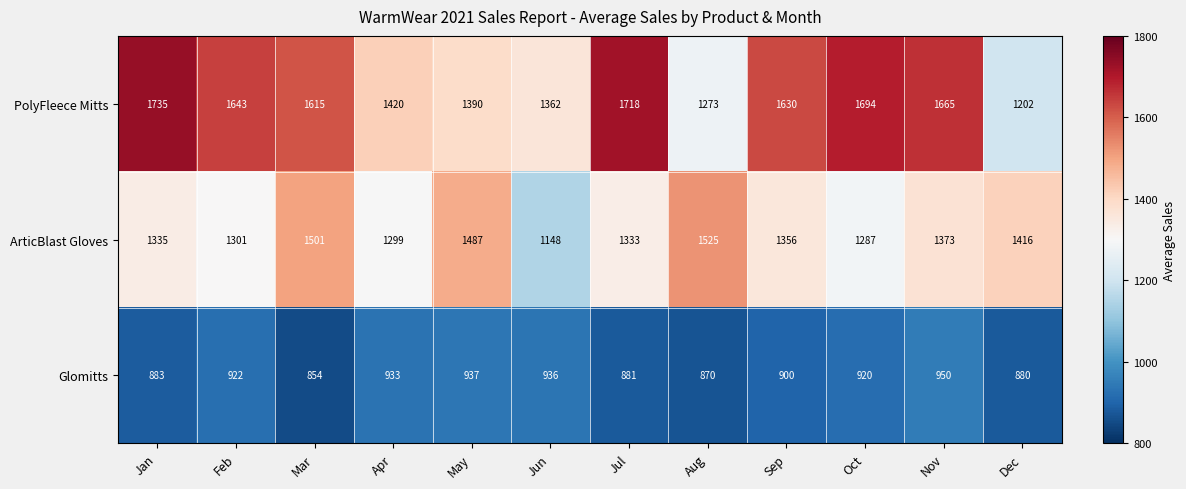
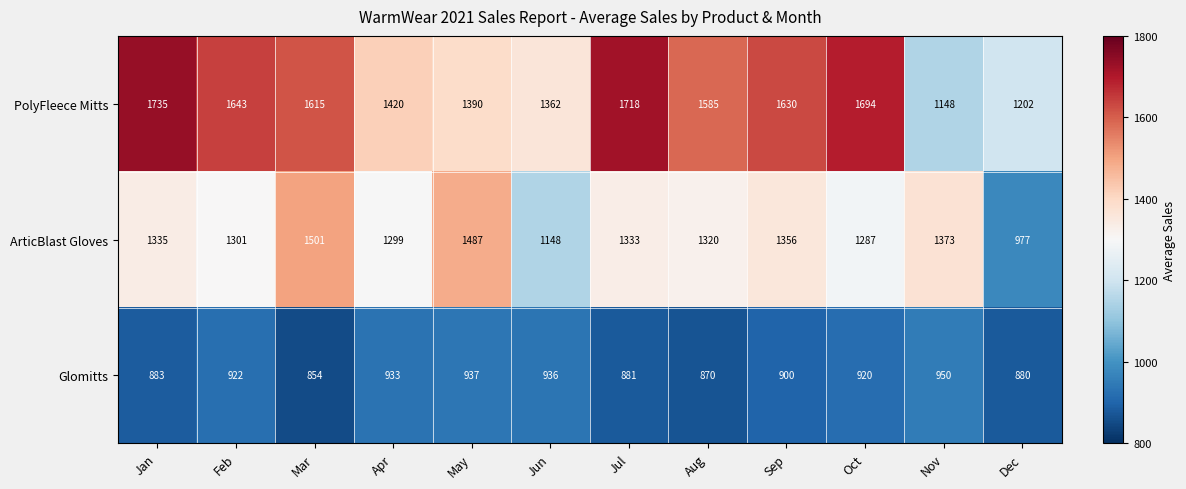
  {
    "PolyFleece Mitts": {
      "Jan": 1735,
      "Feb": 1643,
      "Mar": 1615,
      "Apr": 1420,
      "May": 1390,
      "Jun": 1362,
      "Jul": 1718,
-     "Aug": 1273,
+     "Aug": 1585,
      "Sep": 1630,
      "Oct": 1694,
-     "Nov": 1665,
+     "Nov": 1148,
      "Dec": 1202
    },
    "ArticBlast Gloves": {
      "Jan": 1335,
      "Feb": 1301,
      "Mar": 1501,
      "Apr": 1299,
      "May": 1487,
      "Jun": 1148,
      "Jul": 1333,
-     "Aug": 1525,
+     "Aug": 1320,
      "Sep": 1356,
      "Oct": 1287,
      "Nov": 1373,
-     "Dec": 1416
+     "Dec": 977
    },
    "Glomitts": {
      "Jan": 883,
      "Feb": 922,
      "Mar": 854,
      "Apr": 933,
      "May": 937,
      "Jun": 936,
      "Jul": 881,
      "Aug": 870,
      "Sep": 900,
      "Oct": 920,
      "Nov": 950,
      "Dec": 880
    }
  }
